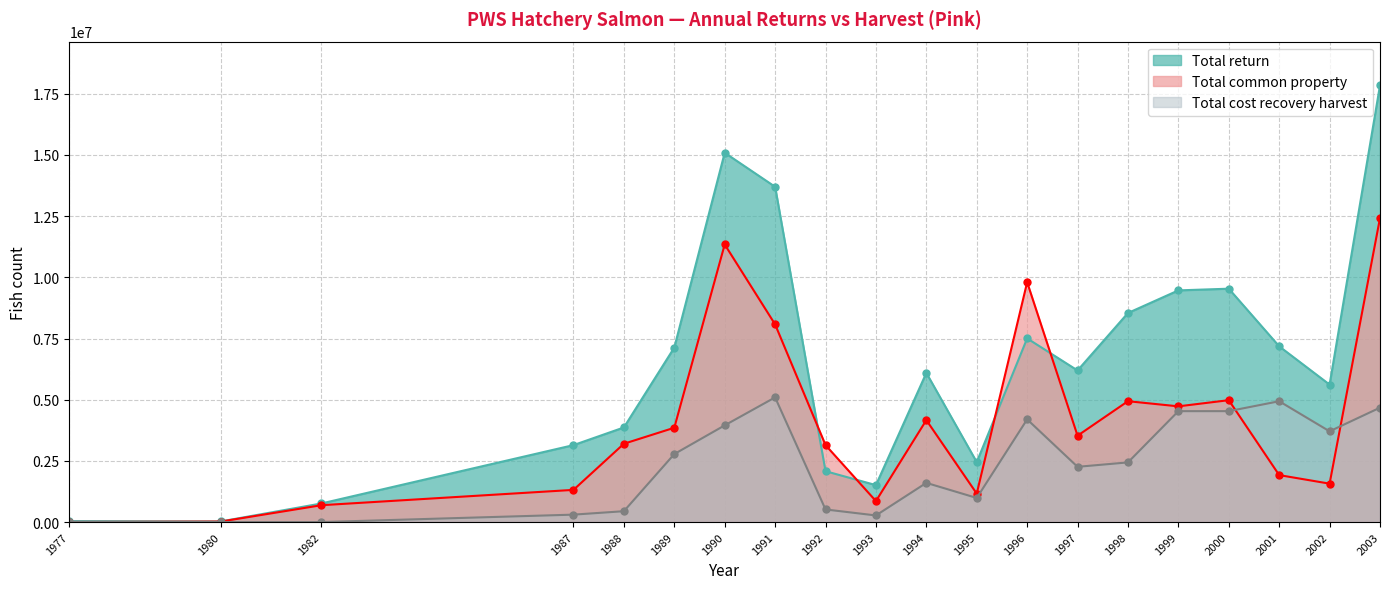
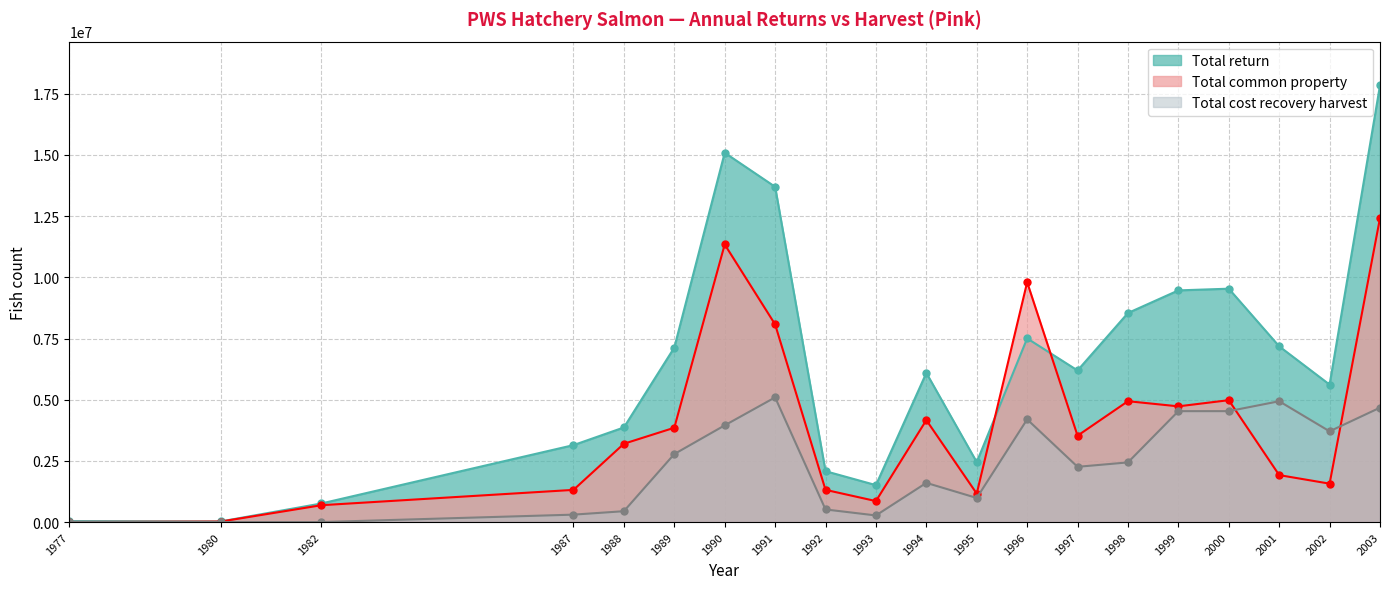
  {
    "Total return": {
      "1987": 3100000,
      "1988": 3900000,
      "1989": 7100000,
      "1990": 15100000,
      "1991": 13700000,
      "1992": 2100000,
      "1993": 1500000,
      "1994": 6100000,
      "1995": 2400000,
      "1996": 7500000,
      "1997": 6200000,
      "1998": 8500000,
      "1999": 9500000,
      "2000": 9500000,
      "2001": 7200000,
      "2002": 5600000,
      "2003": 17800000
    },
    "Total common property": {
      "1987": 1300000,
      "1988": 3200000,
      "1989": 3900000,
      "1990": 11300000,
      "1991": 8100000,
-     "1992": 3100000,
+     "1992": 1300000,
      "1993": 900000,
      "1994": 4200000,
      "1995": 1200000,
      "1996": 9800000,
      "1997": 3500000,
      "1998": 4900000,
      "1999": 4700000,
      "2000": 5000000,
      "2001": 1900000,
      "2002": 1600000,
      "2003": 12400000
    },
    "Total cost recovery harvest": {
      "1982": 0,
      "1987": 300000,
      "1988": 400000,
      "1989": 2800000,
      "1990": 4000000,
      "1991": 5100000,
      "1992": 500000,
      "1993": 300000,
      "1994": 1600000,
      "1995": 1000000,
      "1996": 4200000,
      "1997": 2300000,
      "1998": 2400000,
      "1999": 4500000,
      "2000": 4500000,
      "2001": 4900000,
      "2002": 3700000,
      "2003": 4700000
    }
  }
